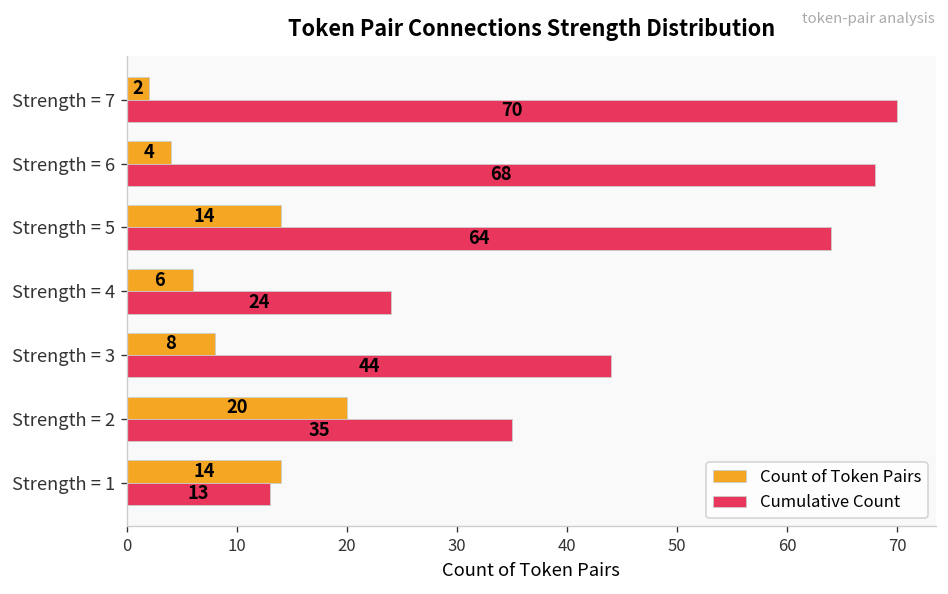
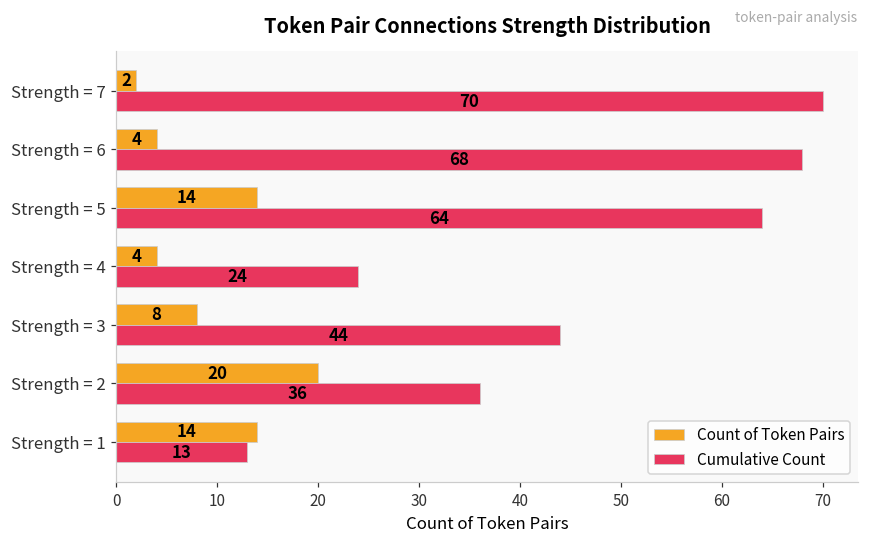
  {
    "Count of Token Pairs": {
      "Strength = 7": 2,
      "Strength = 6": 4,
      "Strength = 5": 14,
-     "Strength = 4": 6,
+     "Strength = 4": 4,
      "Strength = 3": 8,
      "Strength = 2": 20,
      "Strength = 1": 14
    },
    "Cumulative Count": {
      "Strength = 7": 70,
      "Strength = 6": 68,
      "Strength = 5": 64,
      "Strength = 4": 24,
      "Strength = 3": 44,
-     "Strength = 2": 35,
+     "Strength = 2": 36,
      "Strength = 1": 13
    }
  }
